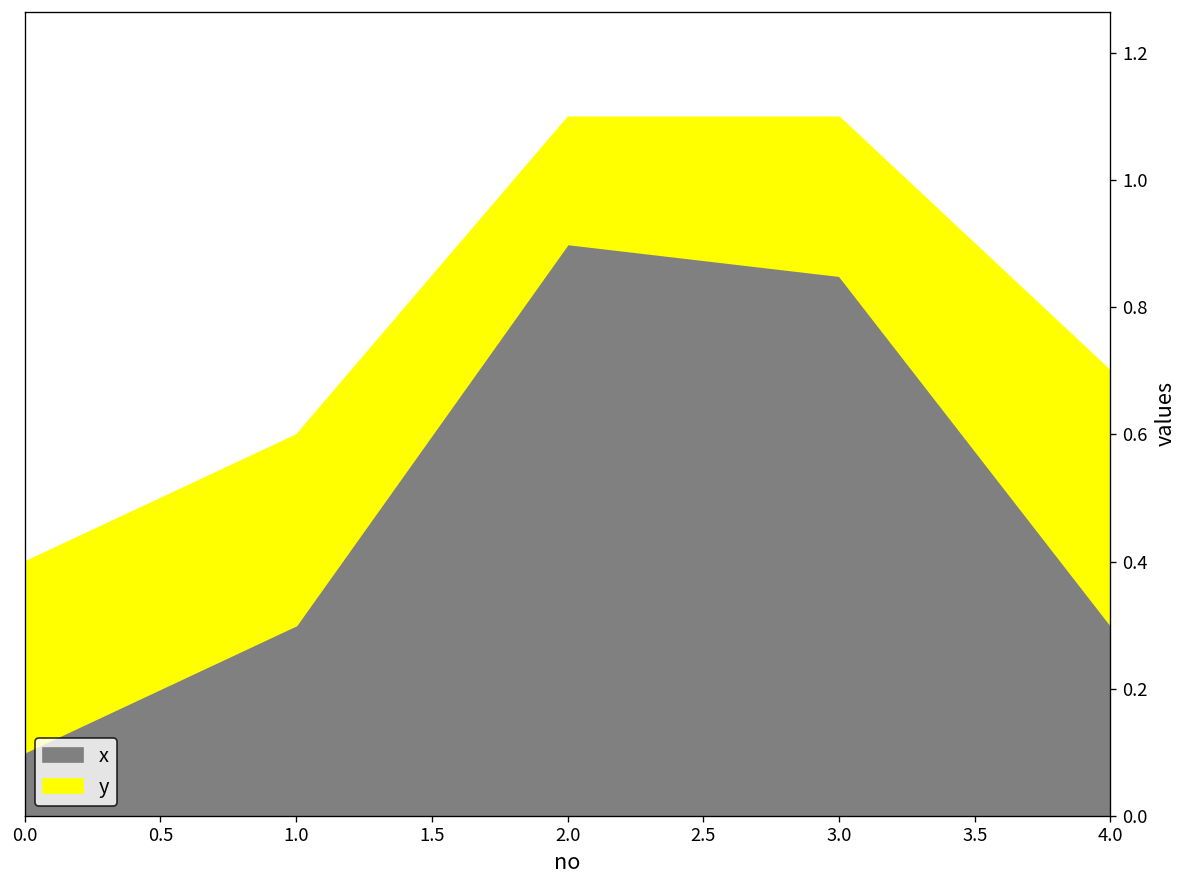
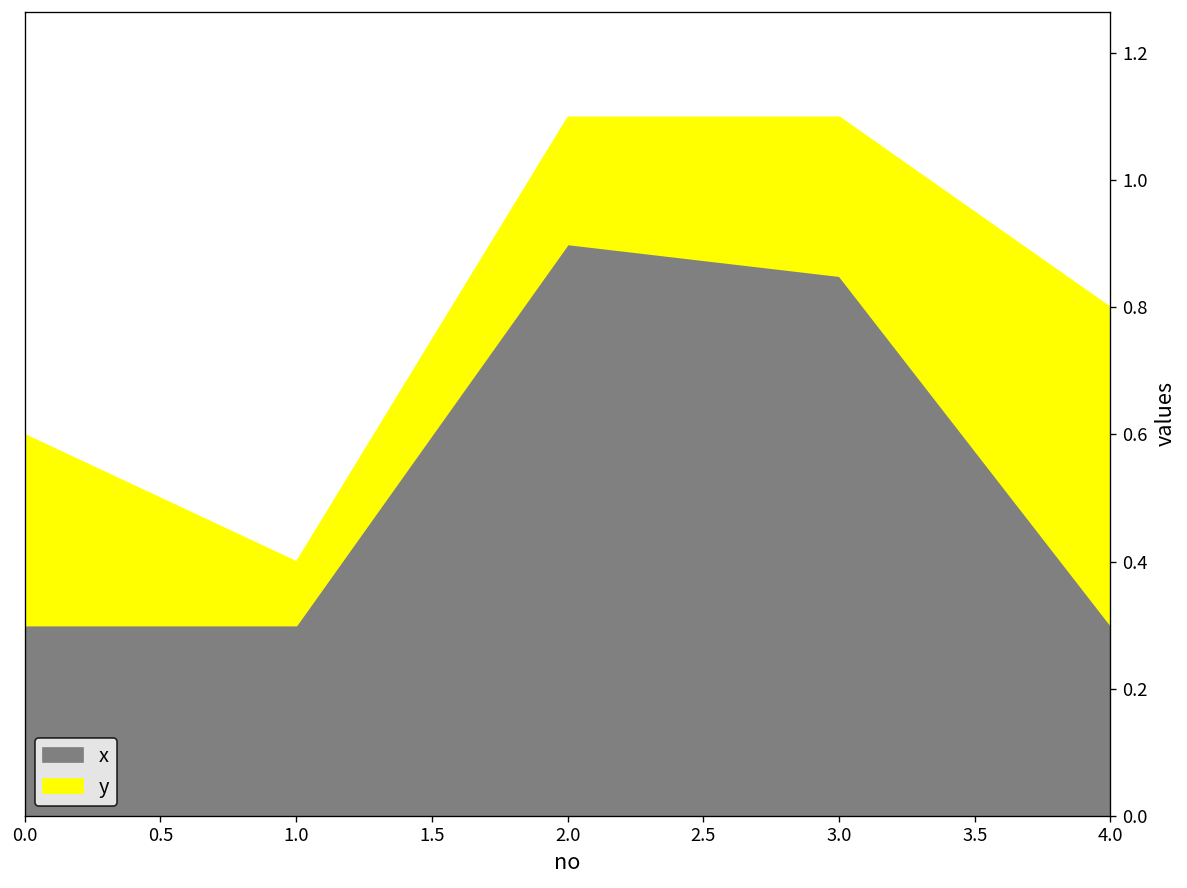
  {
    "x": {
-     "0.0": 0.1
+     "0.0": 0.3
    },
    "y": {
      "0.0": 0.3,
-     "1.0": 0.3,
+     "1.0": 0.1,
      "2.0": 0.2,
      "3.0": 0.25,
-     "4.0": 0.4
+     "4.0": 0.5
    }
  }
